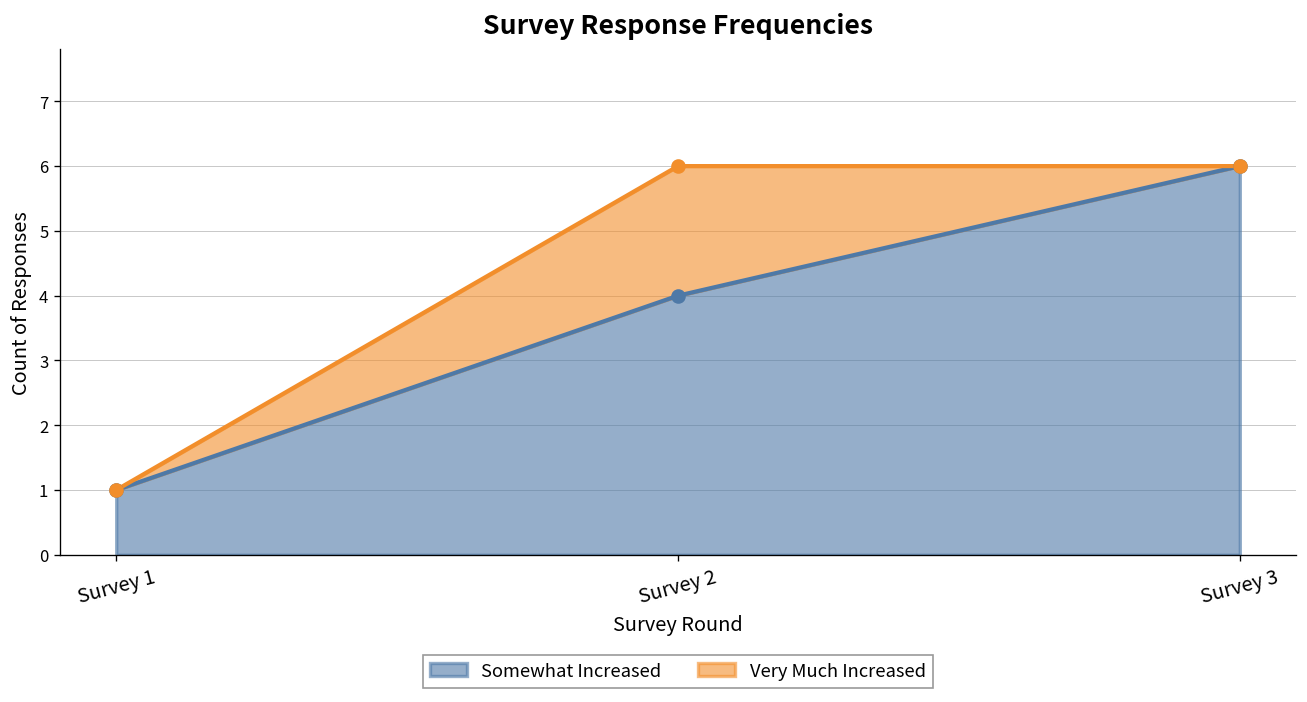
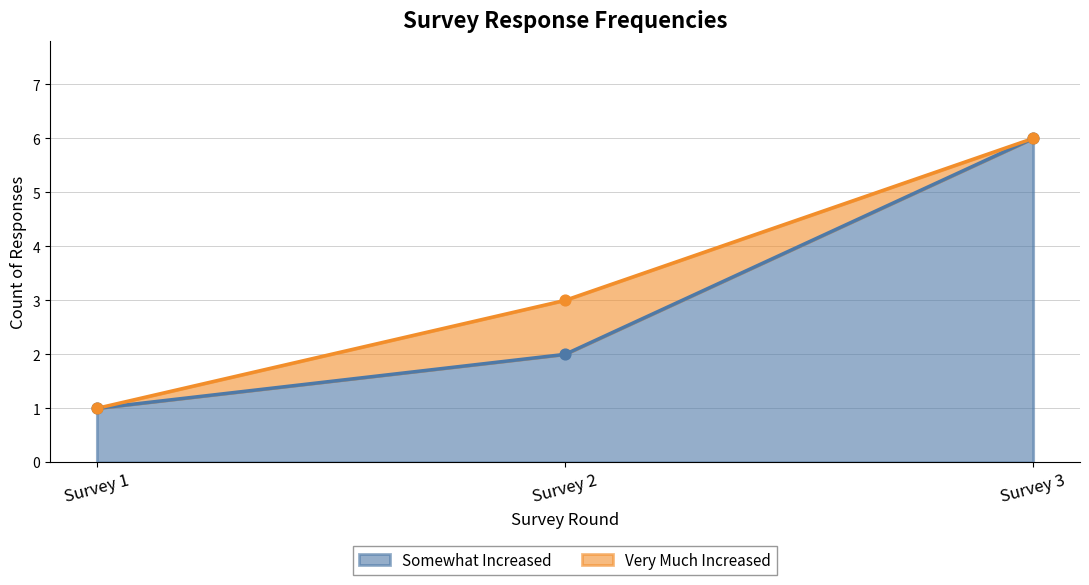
  {
    "Somewhat Increased": {
-     "Survey 2": 4
+     "Survey 2": 2
    },
    "Very Much Increased": {
-     "Survey 2": 2
+     "Survey 2": 1
    }
  }
